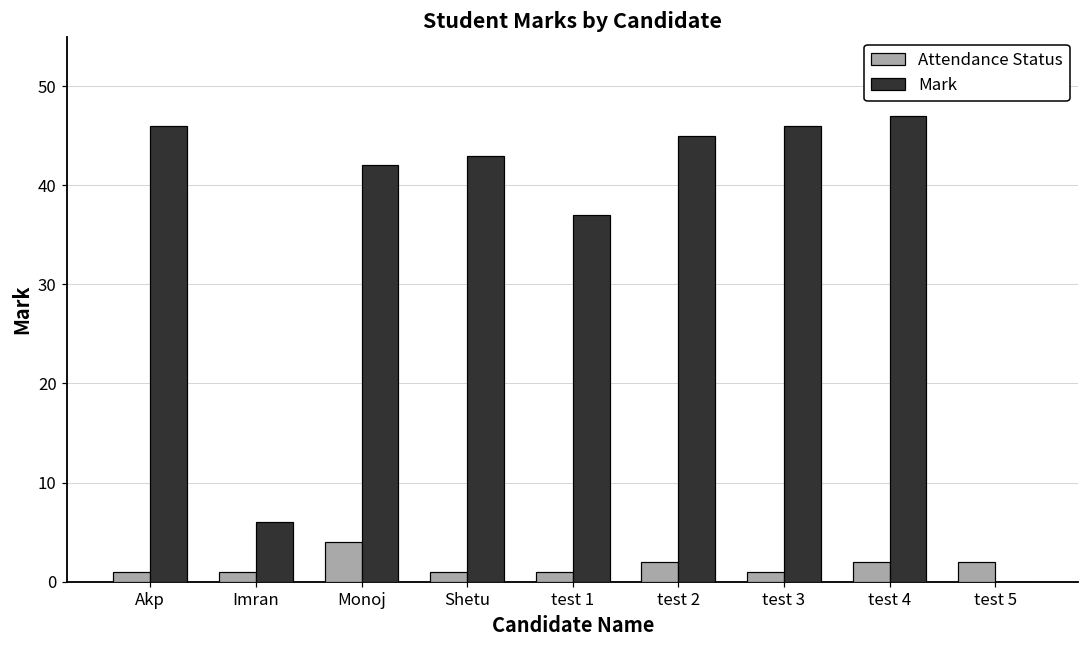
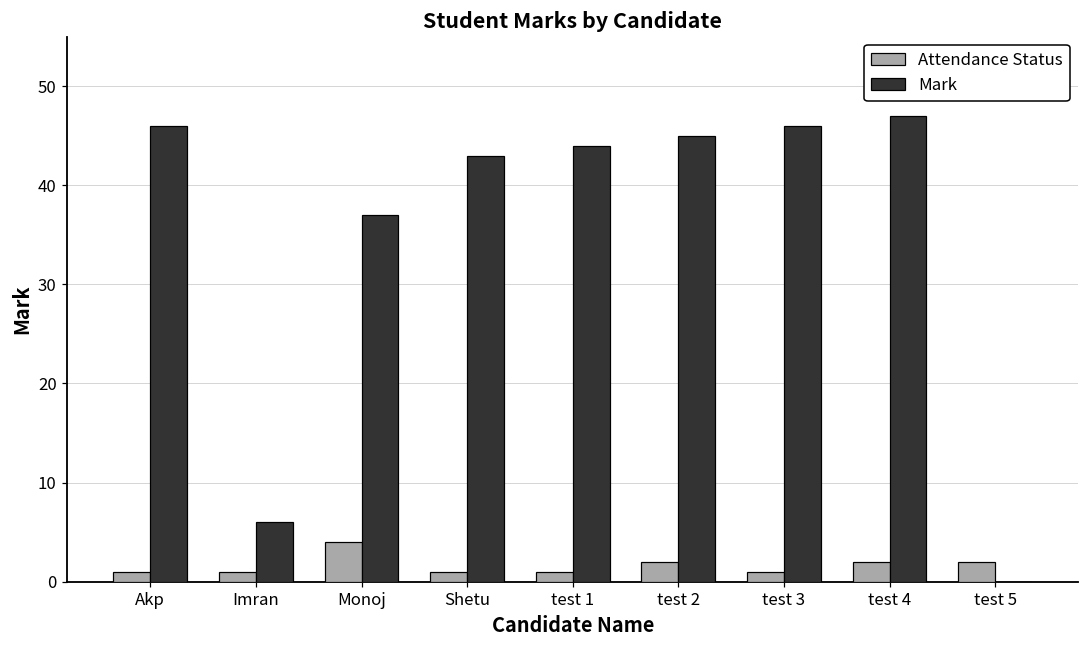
  {
    "Attendance Status": {
      "Akp": 1,
      "Imran": 1,
      "Monoj": 4,
      "Shetu": 1,
      "test 1": 1,
      "test 2": 2,
      "test 3": 1,
      "test 4": 2,
      "test 5": 2
    },
    "Mark": {
      "Akp": 46,
      "Imran": 6,
-     "Monoj": 42,
+     "Monoj": 37,
      "Shetu": 43,
-     "test 1": 37,
+     "test 1": 44,
      "test 2": 45,
      "test 3": 46,
      "test 4": 47,
      "test 5": 0
    }
  }
